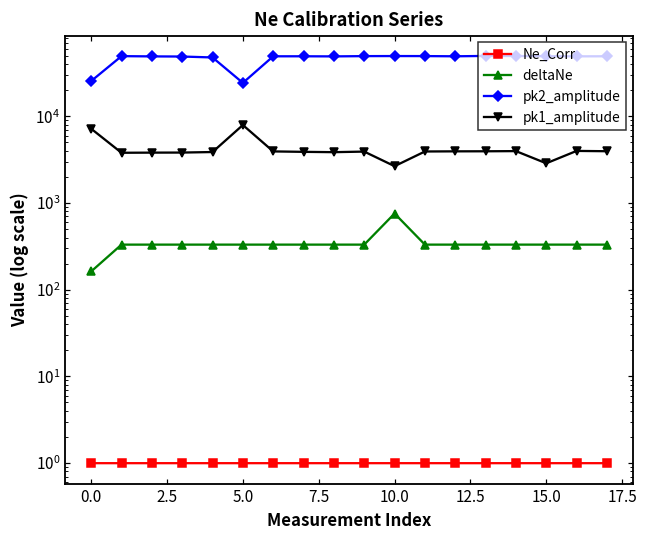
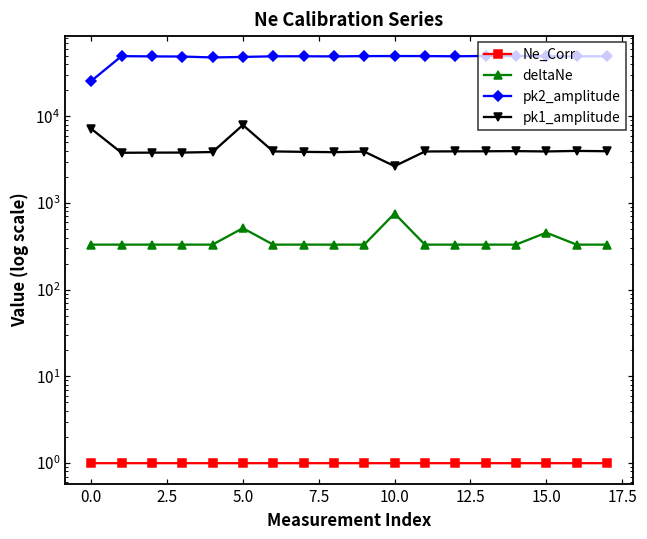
  {
    "Ne_Corr": {
      "0.0": 1,
      "5.0": 1,
      "10.0": 1,
      "15.0": 1
    },
    "deltaNe": {
-     "0.0": 160,
-     "5.0": 330,
+     "0.0": 330,
+     "5.0": 500,
      "10.0": 800,
-     "15.0": 330
+     "15.0": 500
    },
    "pk2_amplitude": {
      "0.0": 26000,
-     "5.0": 24000,
+     "5.0": 50000,
      "10.0": 50000
    },
    "pk1_amplitude": {
      "0.0": 7000,
      "5.0": 8000,
      "10.0": 2700,
-     "15.0": 2900
+     "15.0": 4000
    }
  }
